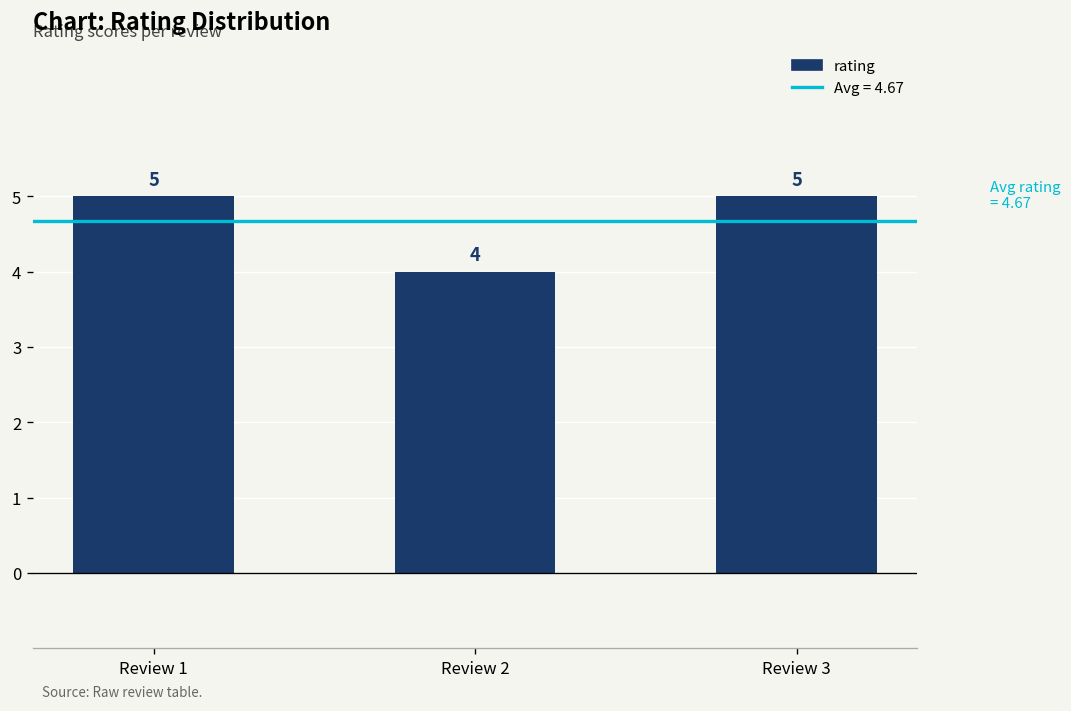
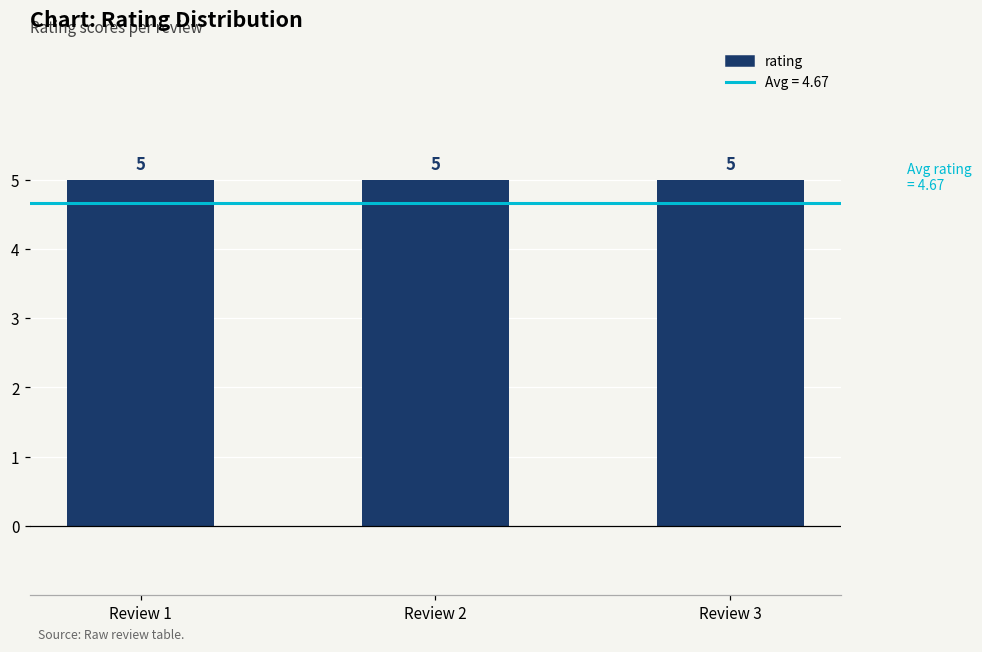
  {
    "Review 1": 5,
-   "Review 2": 4,
+   "Review 2": 5,
    "Review 3": 5
  }
